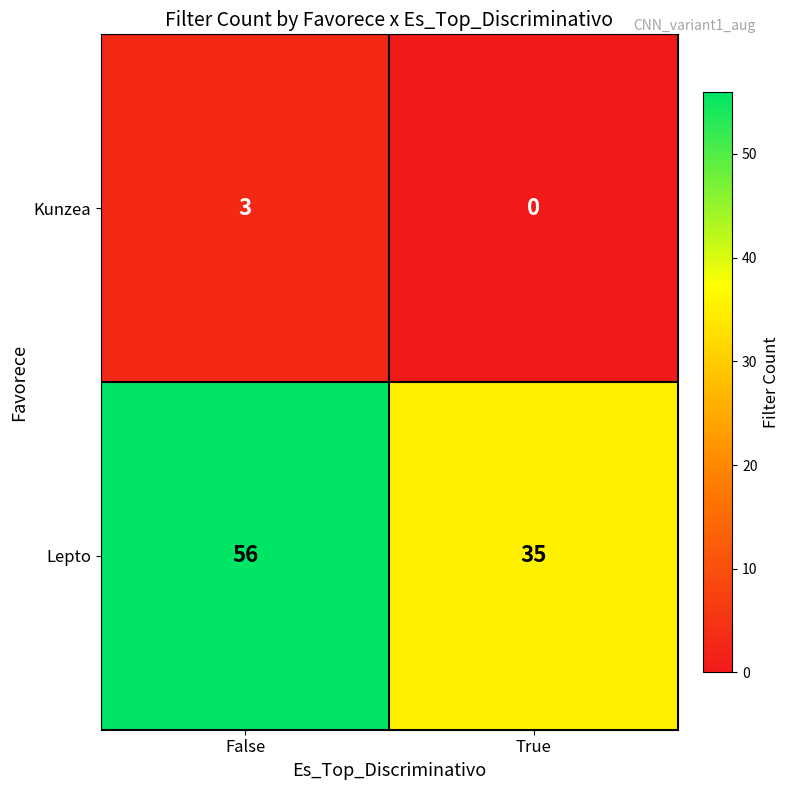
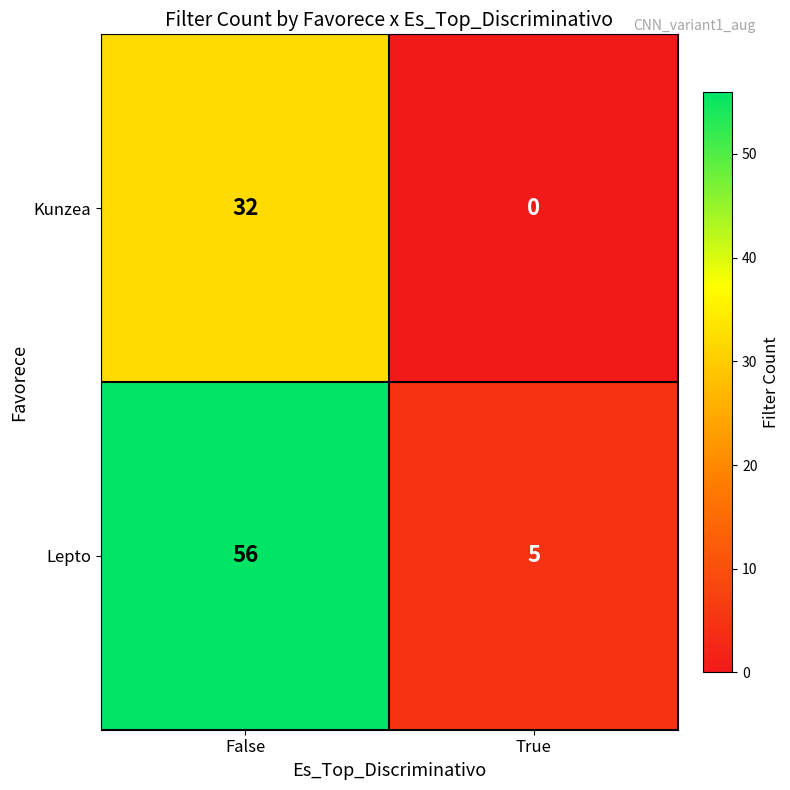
  {
    "Kunzea": {
-     "False": 3,
+     "False": 32,
      "True": 0
    },
    "Lepto": {
      "False": 56,
-     "True": 35
+     "True": 5
    }
  }
